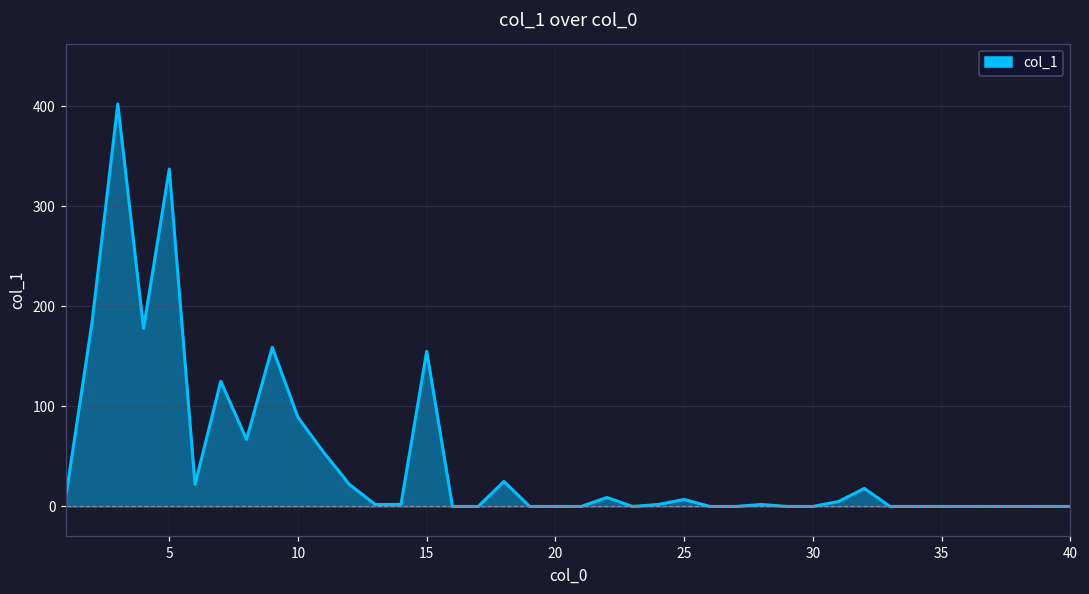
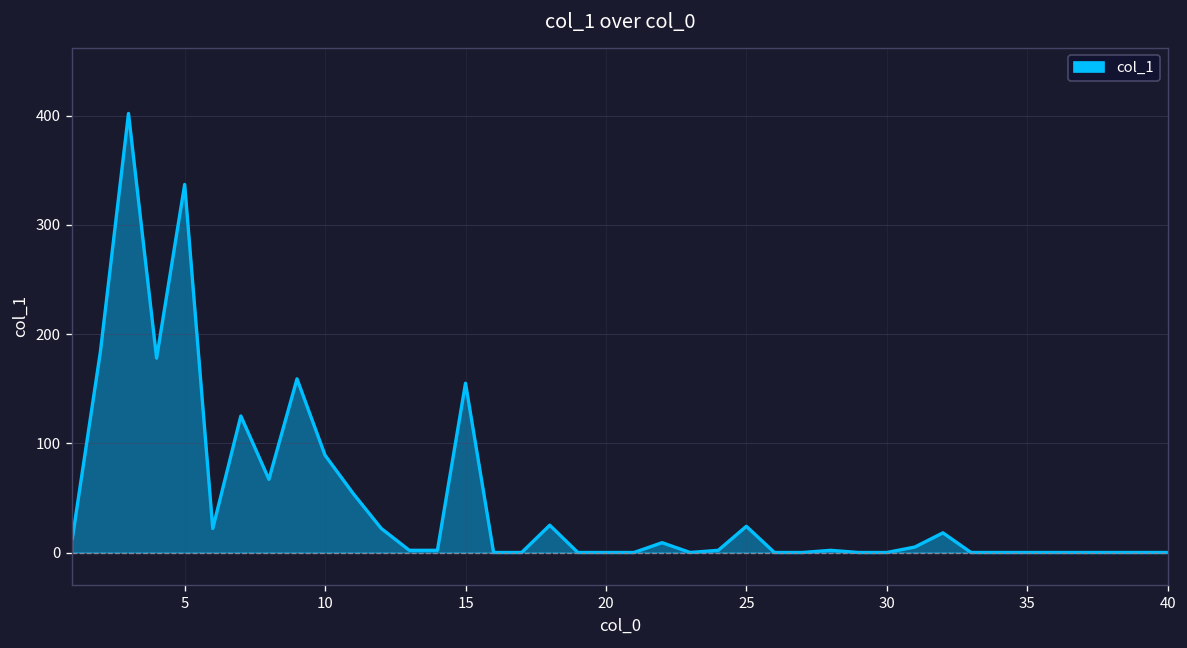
  {
    "5": 340,
    "10": 90,
    "15": 160,
    "20": 0,
-   "25": 10,
+   "25": 20,
    "30": 0,
    "35": 0,
    "40": 0
  }
